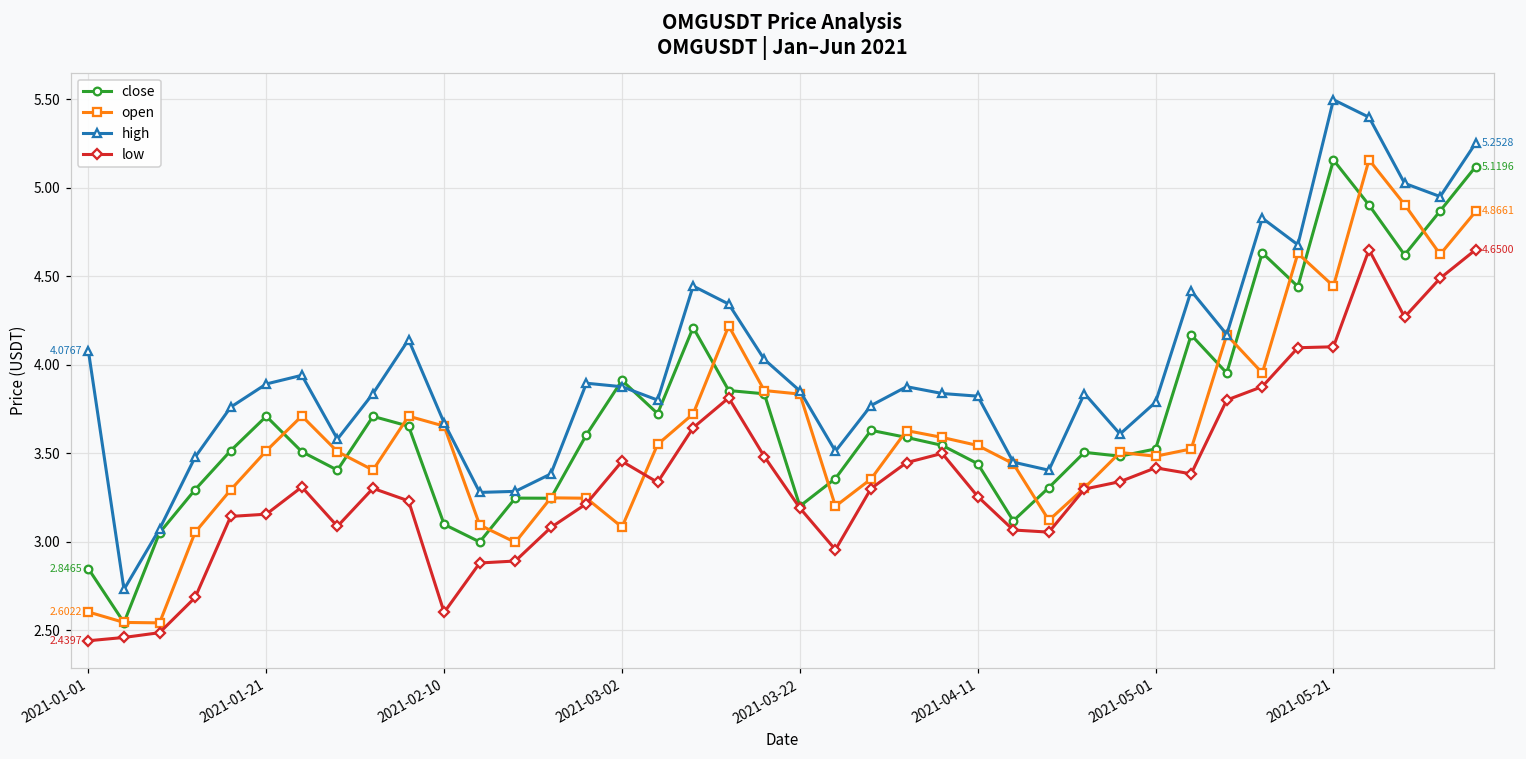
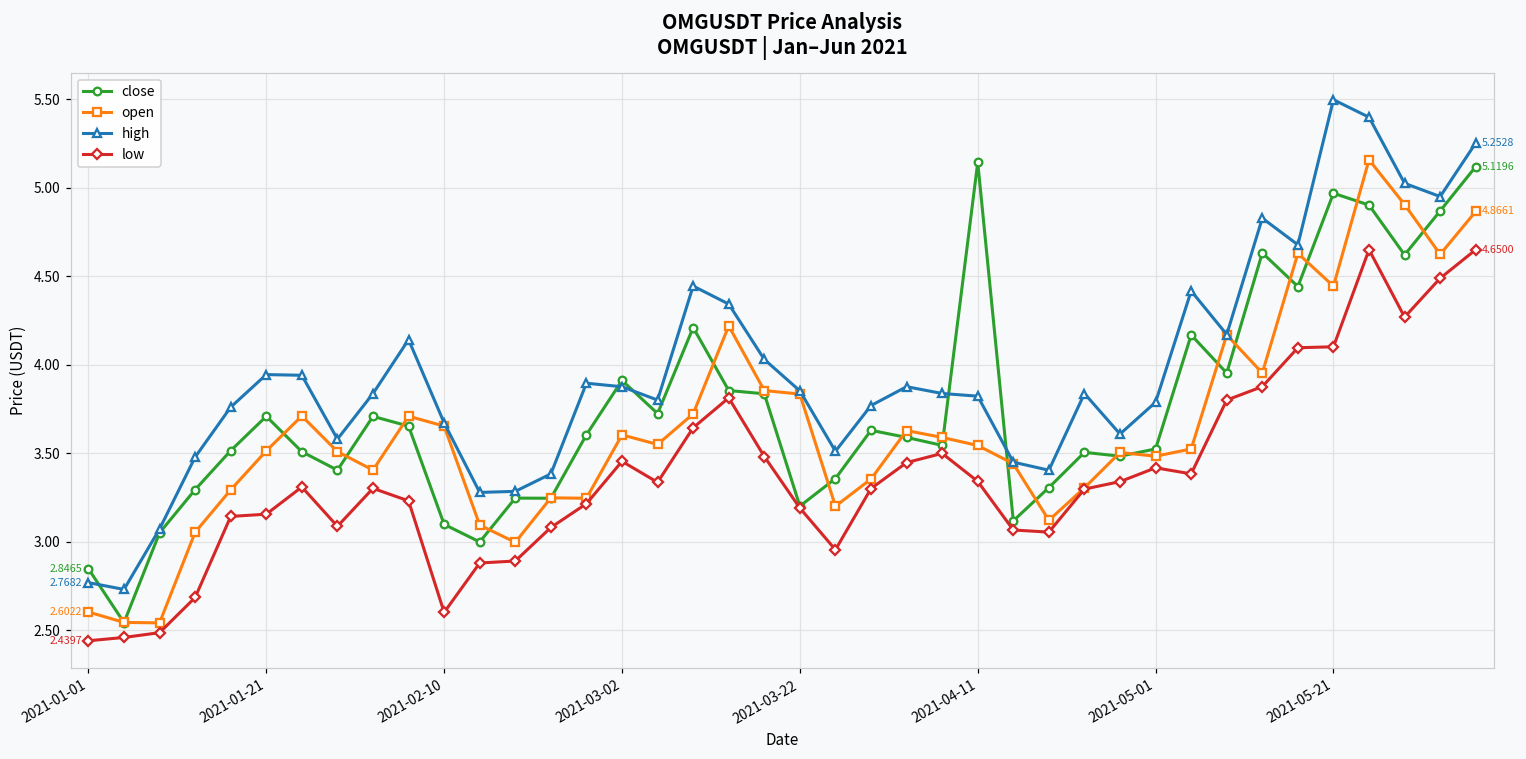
  {
    "close": {
      "2021-01-21": 3.71,
      "2021-02-10": 3.10,
      "2021-03-02": 3.91,
-     "2021-04-11": 3.44,
+     "2021-04-11": 5.14,
      "2021-05-01": 3.52,
-     "2021-05-21": 5.16
+     "2021-05-21": 4.97
    },
    "open": {
      "2021-01-21": 3.51,
      "2021-02-10": 3.65,
-     "2021-03-02": 3.08,
+     "2021-03-02": 3.60,
      "2021-03-22": 3.83,
      "2021-04-11": 3.54,
      "2021-05-01": 3.48,
      "2021-05-21": 4.44
    },
    "high": {
-     "2021-01-01": 4.0767,
-     "2021-01-21": 3.89
+     "2021-01-01": 2.7682,
+     "2021-01-21": 3.94
    },
    "low": {
      "2021-01-21": 3.16,
      "2021-02-10": 2.60,
      "2021-03-02": 3.45,
-     "2021-04-11": 3.25,
+     "2021-04-11": 3.34,
      "2021-05-01": 3.42,
      "2021-05-21": 4.10
    }
  }
